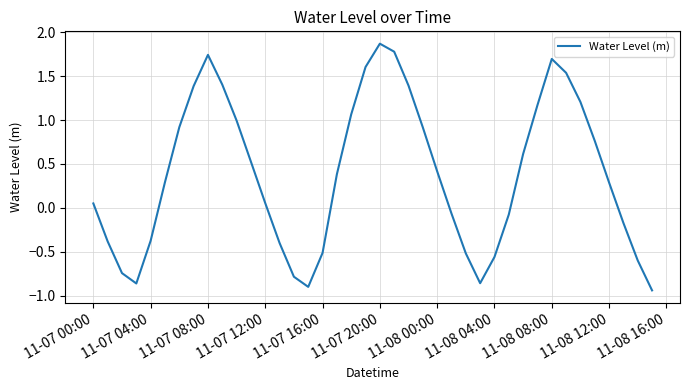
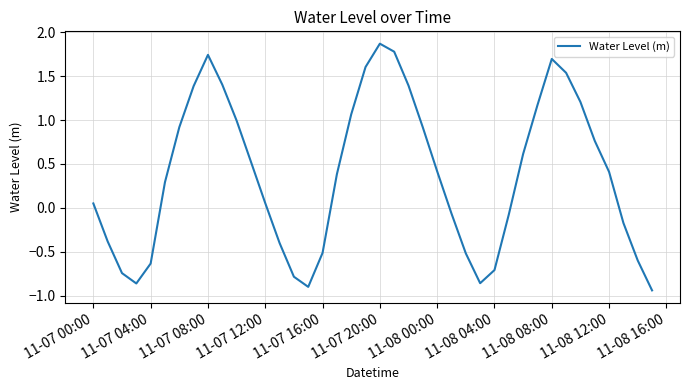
  {
    "11-07 00:00": 0.0,
-   "11-07 04:00": -0.4,
+   "11-07 04:00": -0.6,
    "11-07 08:00": 1.7,
    "11-07 12:00": 0.1,
    "11-07 16:00": -0.5,
    "11-07 20:00": 1.9,
    "11-08 00:00": 0.4,
-   "11-08 04:00": -0.6,
+   "11-08 04:00": -0.7,
    "11-08 08:00": 1.7,
-   "11-08 12:00": 0.3
+   "11-08 12:00": 0.4
  }
